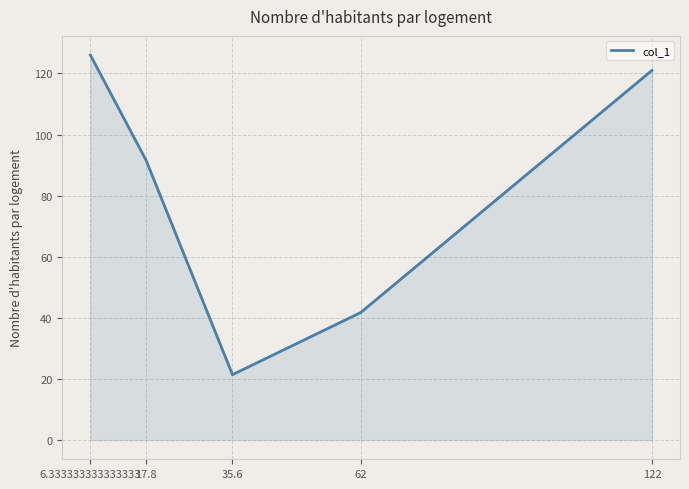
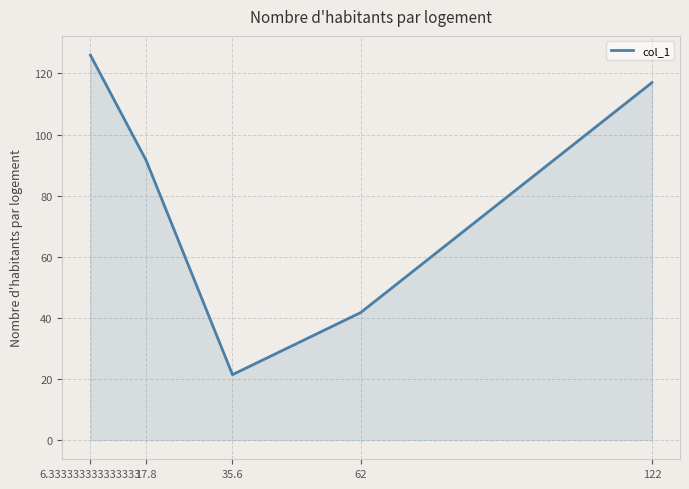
  {
    "6.333333333333333": 126,
    "35.6": 21,
    "62": 42,
-   "122": 121
+   "122": 117
  }
